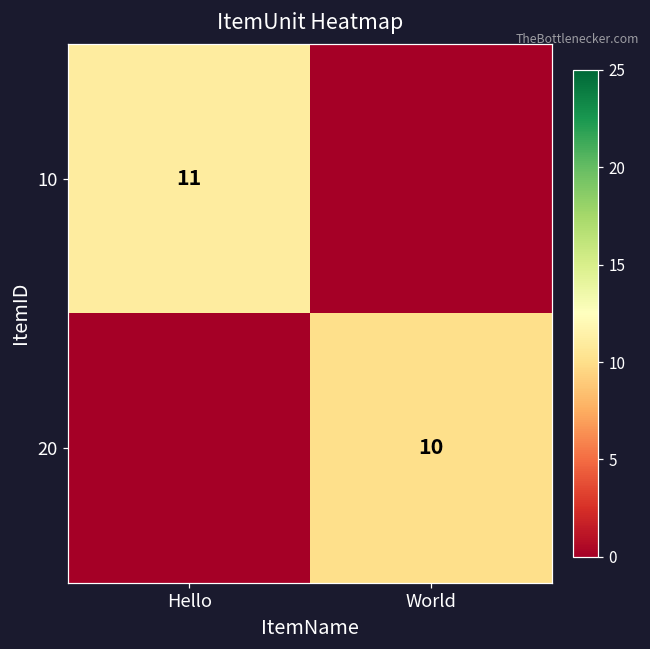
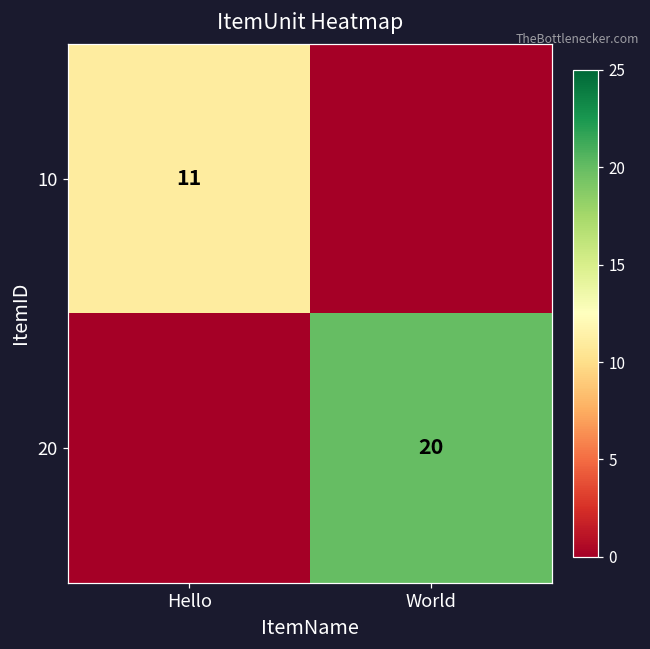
  {
    "10": {
      "Hello": 11
    },
    "20": {
-     "World": 10
+     "World": 20
    }
  }
